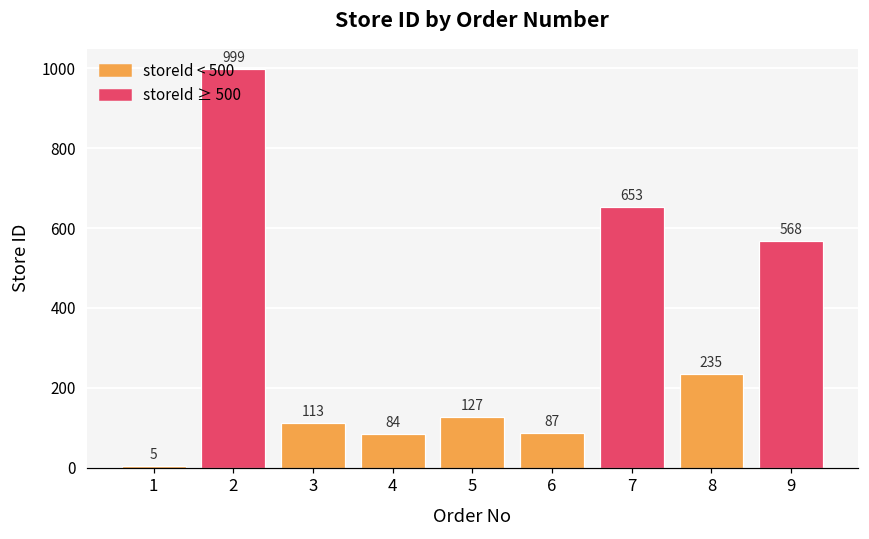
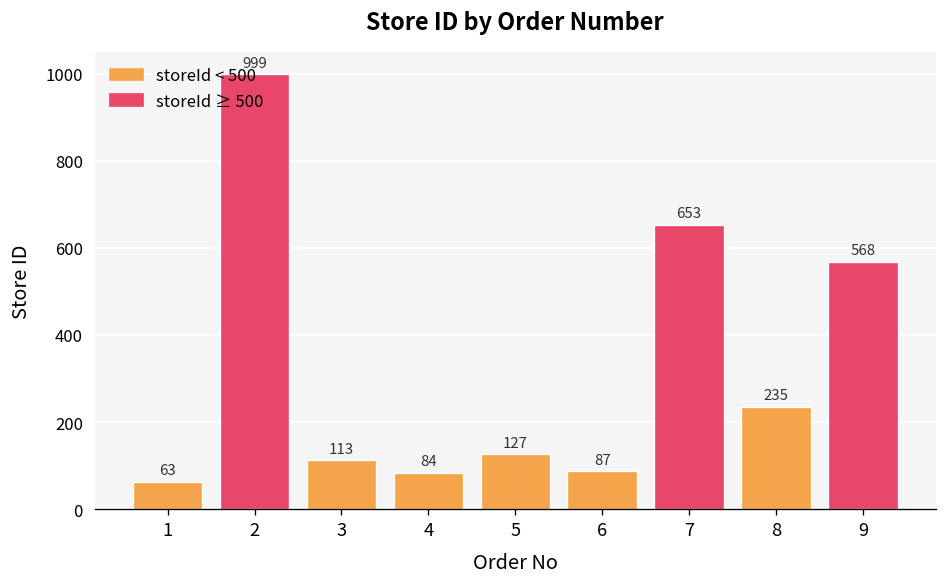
  {
-   "1": 5,
+   "1": 63,
    "2": 999,
    "3": 113,
    "4": 84,
    "5": 127,
    "6": 87,
    "7": 653,
    "8": 235,
    "9": 568
  }
